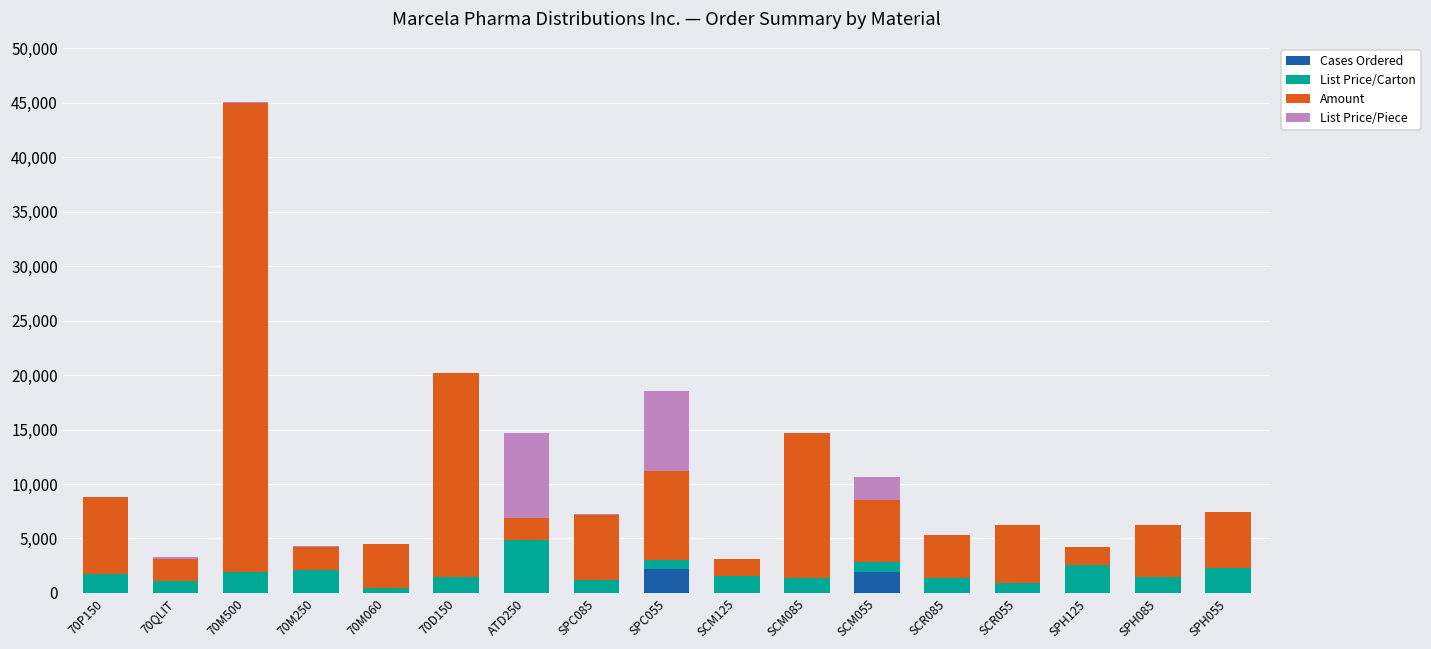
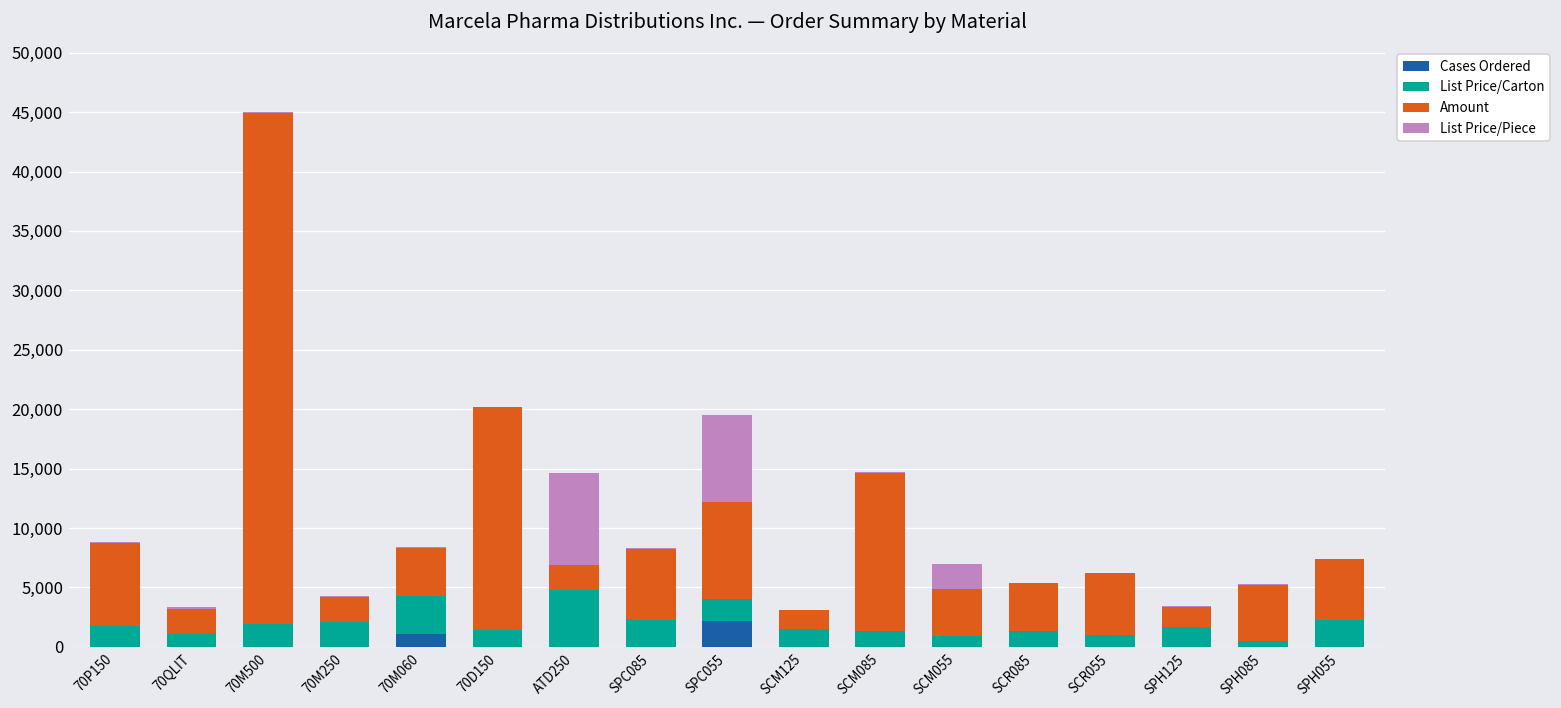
  {
    "Cases Ordered": {
-     "70M060": "0",
+     "70M060": "1,000",
      "SPC055": "2,000",
-     "SCM055": "2,000"
+     "SCM055": "0"
    },
    "List Price/Carton": {
      "70P150": "2,000",
      "70QLIT": "1,000",
      "70M500": "2,000",
      "70M250": "2,000",
-     "70M060": "0",
+     "70M060": "3,000",
      "70D150": "1,000",
      "ATD250": "5,000",
-     "SPC085": "1,000",
-     "SPC055": "1,000",
+     "SPC085": "2,000",
+     "SPC055": "2,000",
      "SCM125": "2,000",
      "SCM085": "1,000",
      "SCM055": "1,000",
      "SCR085": "1,000",
      "SCR055": "1,000",
-     "SPH125": "3,000",
-     "SPH085": "1,000",
+     "SPH125": "2,000",
+     "SPH085": "0",
      "SPH055": "2,000"
    },
    "Amount": {
      "70P150": "7,000",
      "70QLIT": "2,000",
      "70M500": "43,000",
      "70M250": "2,000",
      "70M060": "4,000",
      "70D150": "19,000",
      "ATD250": "2,000",
      "SPC085": "6,000",
      "SPC055": "8,000",
      "SCM125": "2,000",
      "SCM085": "13,000",
-     "SCM055": "6,000",
+     "SCM055": "4,000",
      "SCR085": "4,000",
      "SCR055": "5,000",
      "SPH125": "2,000",
      "SPH085": "5,000",
      "SPH055": "5,000"
    },
    "List Price/Piece": {
      "ATD250": "8,000",
      "SPC055": "7,000",
      "SCM055": "2,000"
    }
  }
